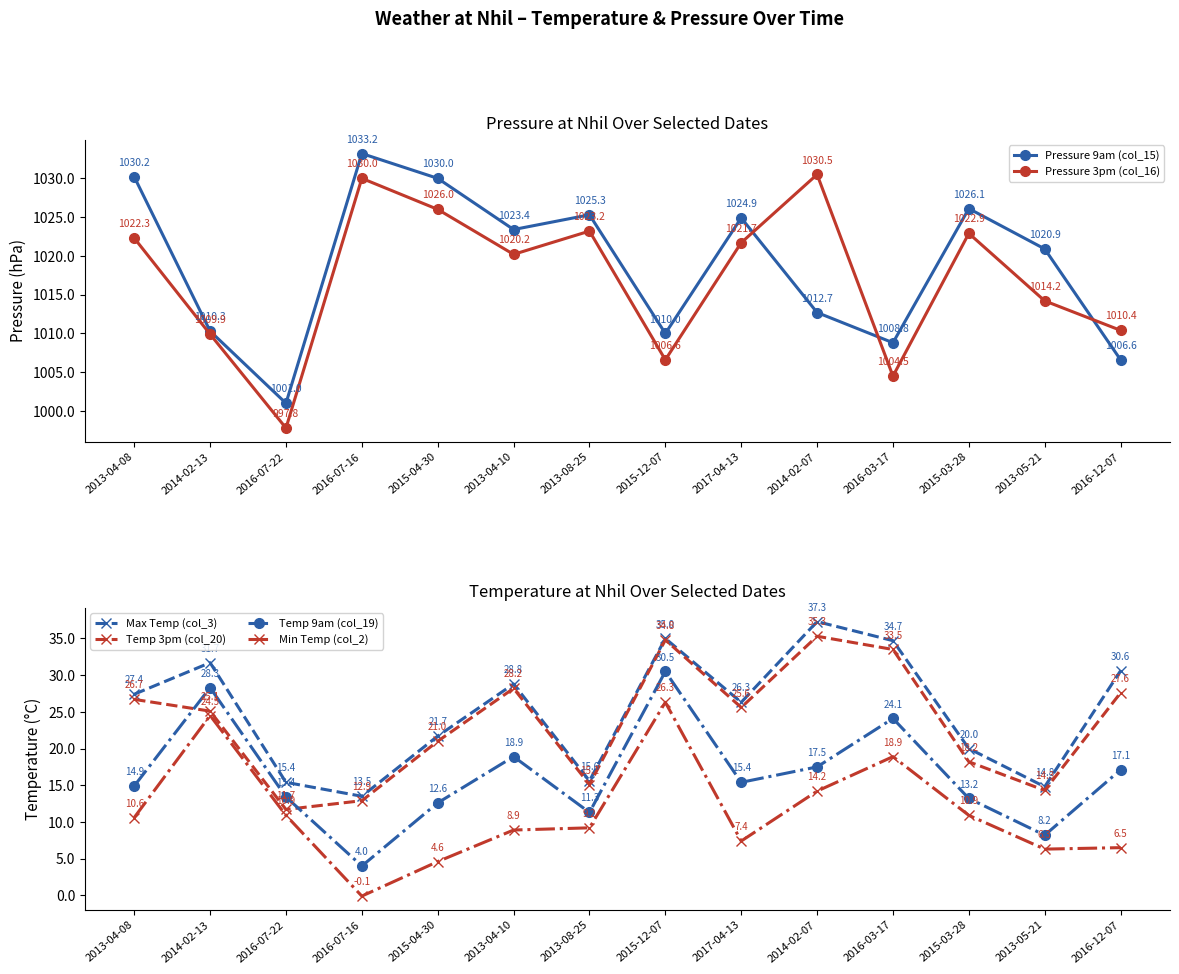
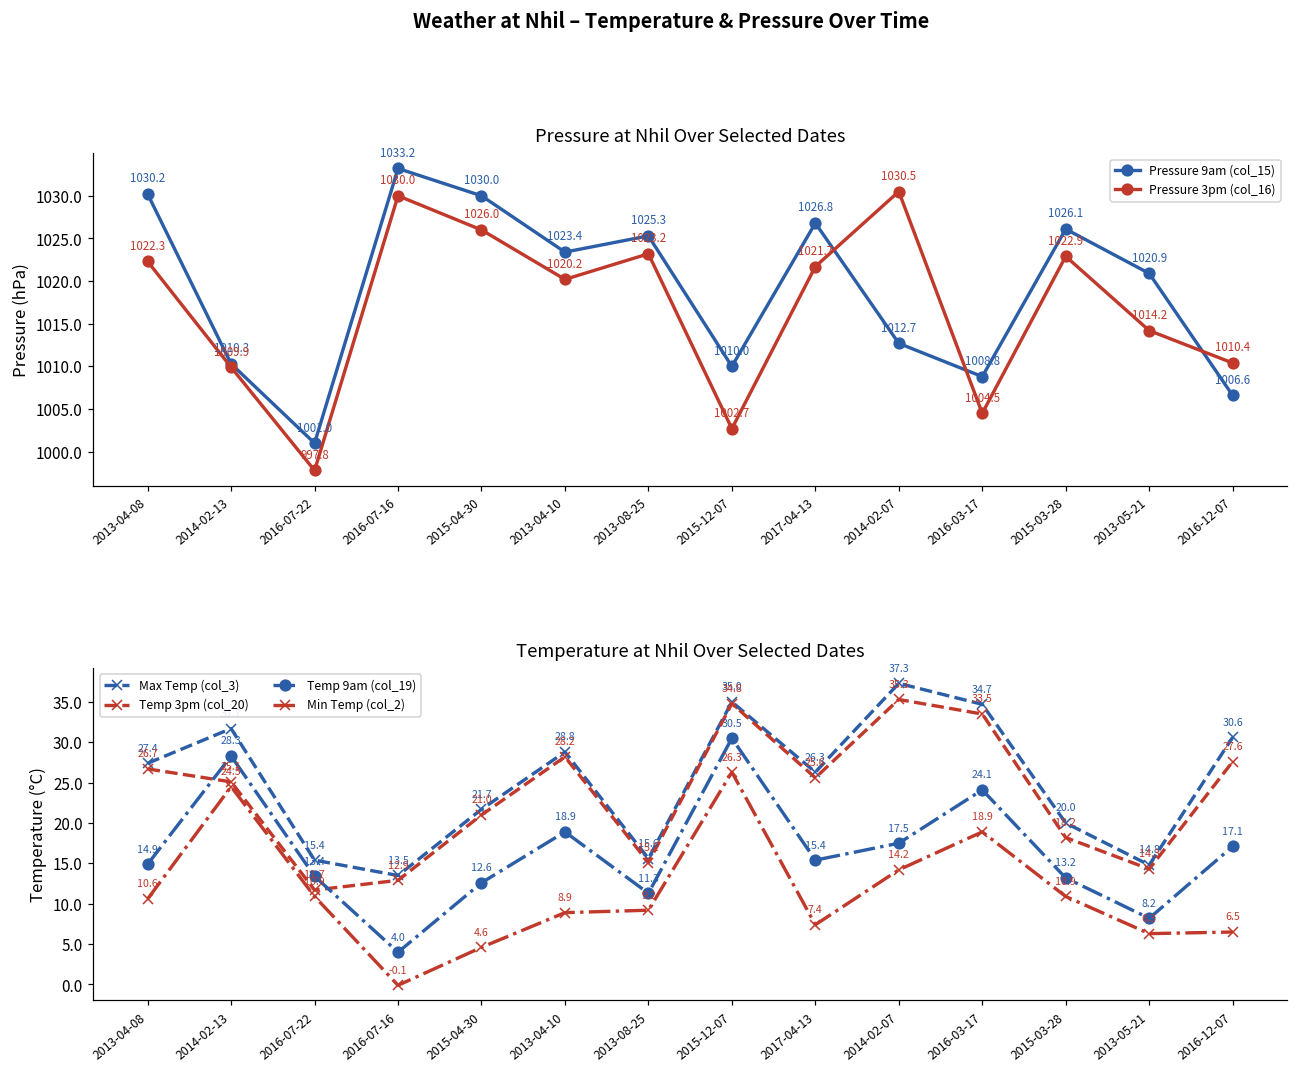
  {
    "Pressure at Nhil Over Selected Dates": {
      "Pressure 9am (col_15)": {
        "2013-04-08": 1030.2,
        "2016-07-22": 1001.0,
        "2016-07-16": 1033.2,
        "2015-04-30": 1030.0,
        "2013-04-10": 1023.4,
        "2013-08-25": 1025.3,
        "2015-12-07": 1010.0,
-       "2017-04-13": 1024.9,
+       "2017-04-13": 1026.8,
        "2014-02-07": 1012.7,
        "2016-03-17": 1008.8,
        "2015-03-28": 1026.1,
        "2013-05-21": 1020.9,
        "2016-12-07": 1006.6
      },
      "Pressure 3pm (col_16)": {
        "2013-04-08": 1022.3,
        "2016-07-22": 997.8,
        "2016-07-16": 1030.0,
        "2015-04-30": 1026.0,
        "2013-04-10": 1020.2,
-       "2015-12-07": 1006.6,
+       "2015-12-07": 1002.7,
        "2017-04-13": 1021.7,
        "2014-02-07": 1030.5,
        "2016-03-17": 1004.5,
        "2015-03-28": 1022.9,
        "2013-05-21": 1014.2,
        "2016-12-07": 1010.4
      }
    }
  }
